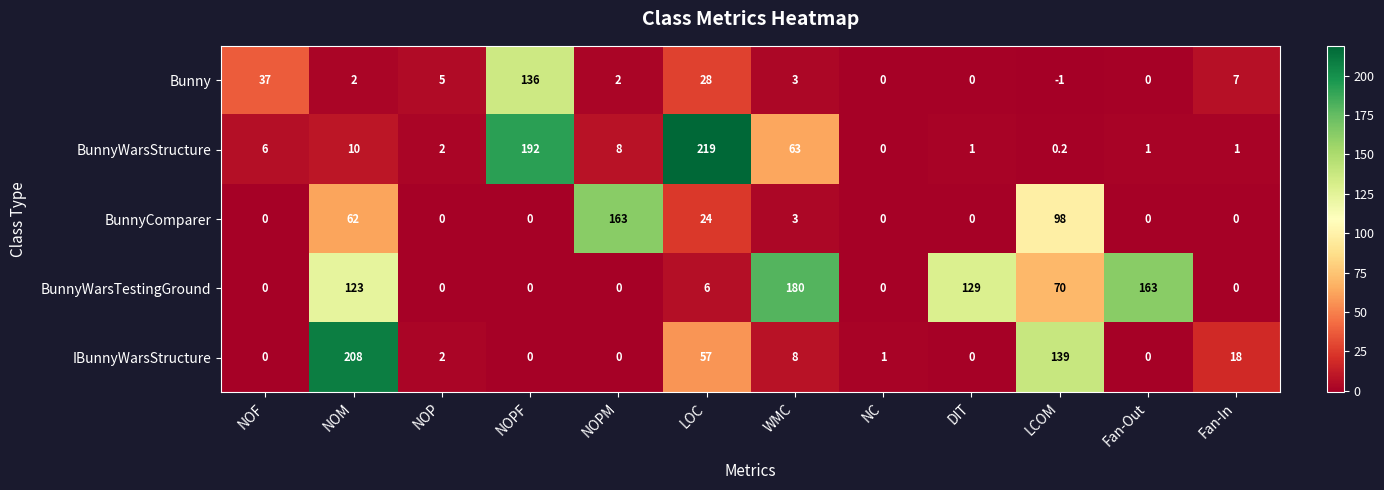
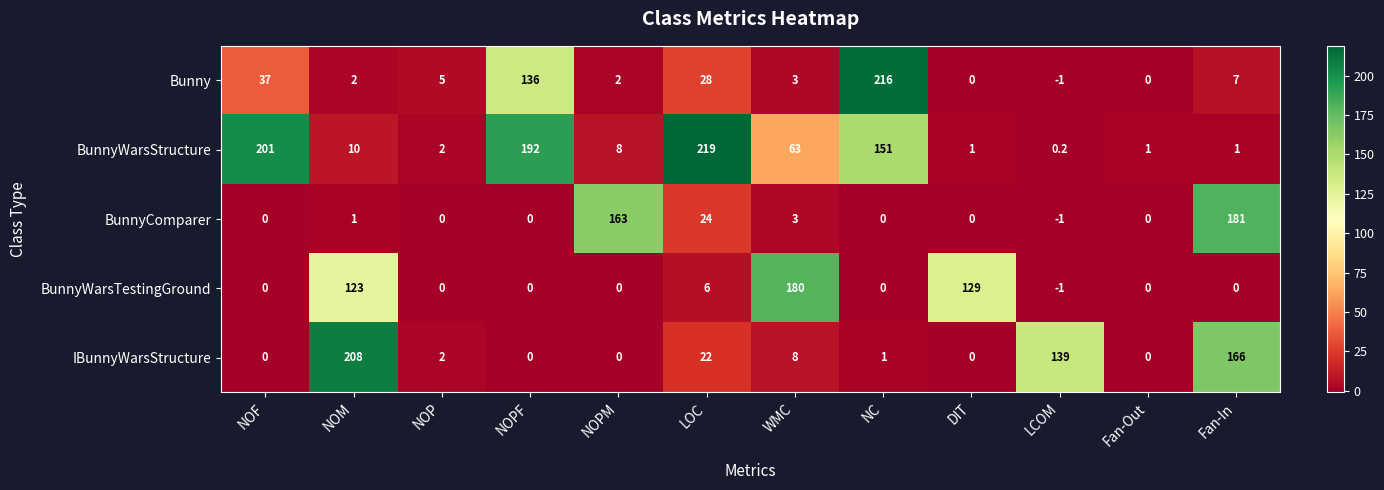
  {
    "Bunny": {
      "NOF": 37,
      "NOM": 2,
      "NOP": 5,
      "NOPF": 136,
      "NOPM": 2,
      "LOC": 28,
      "WMC": 3,
-     "NC": 0,
+     "NC": 216,
      "DIT": 0,
      "LCOM": -1,
      "Fan-Out": 0,
      "Fan-In": 7
    },
    "BunnyWarsStructure": {
-     "NOF": 6,
+     "NOF": 201,
      "NOM": 10,
      "NOP": 2,
      "NOPF": 192,
      "NOPM": 8,
      "LOC": 219,
      "WMC": 63,
-     "NC": 0,
+     "NC": 151,
      "DIT": 1,
      "LCOM": 0.2,
      "Fan-Out": 1,
      "Fan-In": 1
    },
    "BunnyComparer": {
      "NOF": 0,
-     "NOM": 62,
+     "NOM": 1,
      "NOP": 0,
      "NOPF": 0,
      "NOPM": 163,
      "LOC": 24,
      "WMC": 3,
      "NC": 0,
      "DIT": 0,
-     "LCOM": 98,
+     "LCOM": -1,
      "Fan-Out": 0,
-     "Fan-In": 0
+     "Fan-In": 181
    },
    "BunnyWarsTestingGround": {
      "NOF": 0,
      "NOM": 123,
      "NOP": 0,
      "NOPF": 0,
      "NOPM": 0,
      "LOC": 6,
      "WMC": 180,
      "NC": 0,
      "DIT": 129,
-     "LCOM": 70,
-     "Fan-Out": 163,
+     "LCOM": -1,
+     "Fan-Out": 0,
      "Fan-In": 0
    },
    "IBunnyWarsStructure": {
      "NOF": 0,
      "NOM": 208,
      "NOP": 2,
      "NOPF": 0,
      "NOPM": 0,
-     "LOC": 57,
+     "LOC": 22,
      "WMC": 8,
      "NC": 1,
      "DIT": 0,
      "LCOM": 139,
      "Fan-Out": 0,
-     "Fan-In": 18
+     "Fan-In": 166
    }
  }
